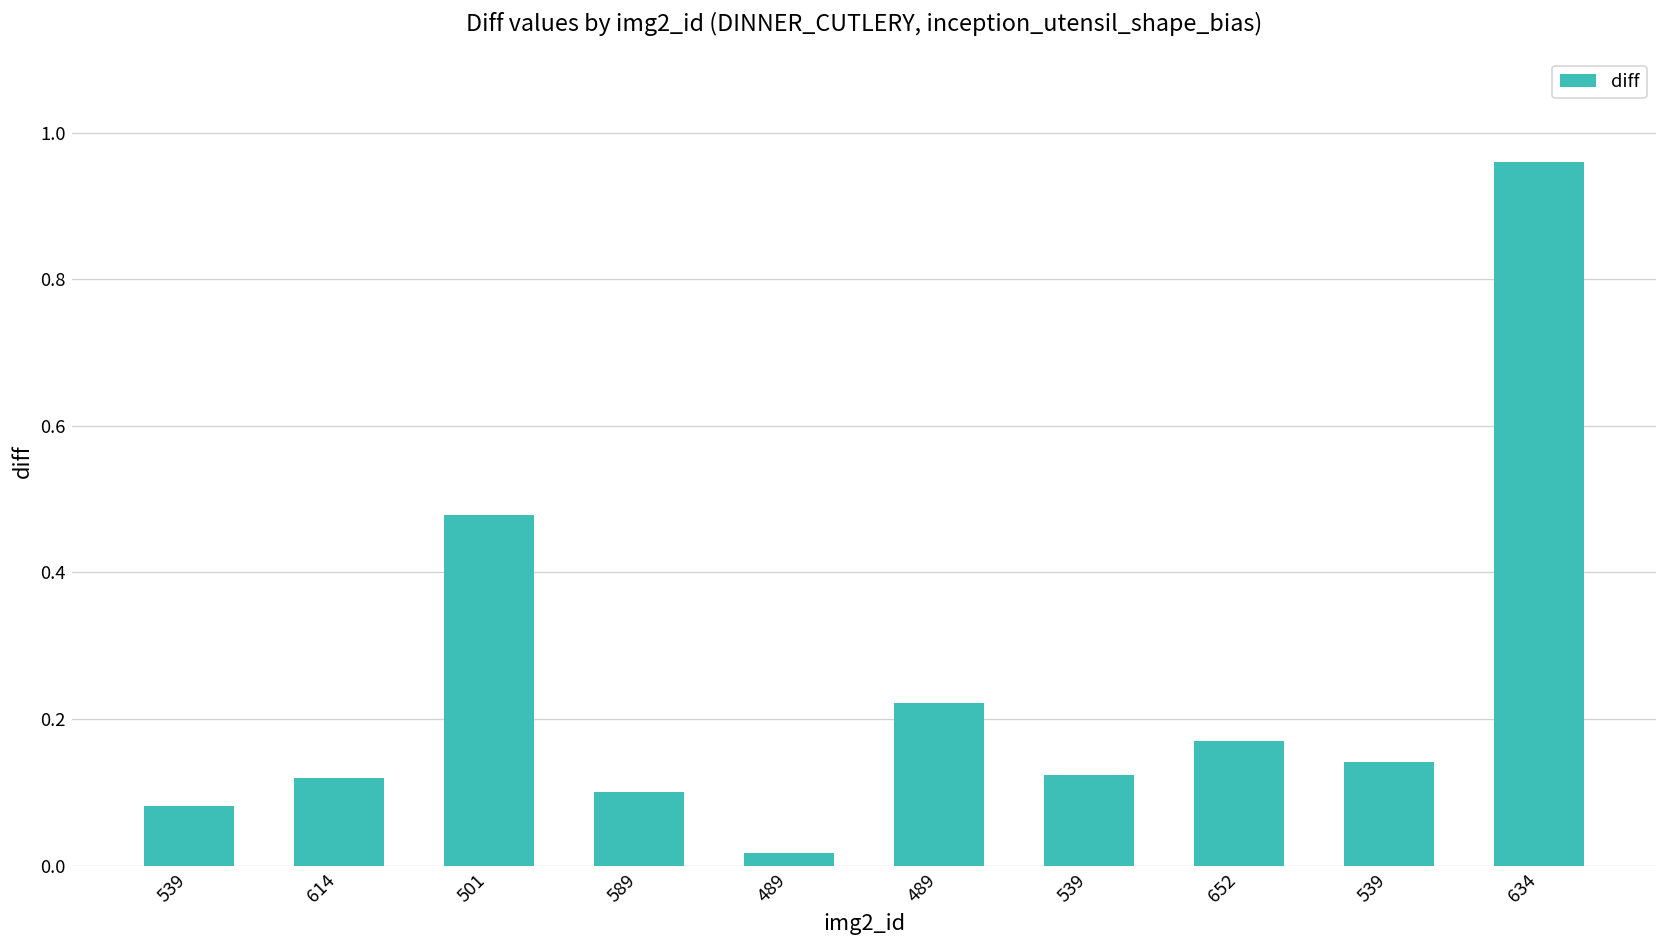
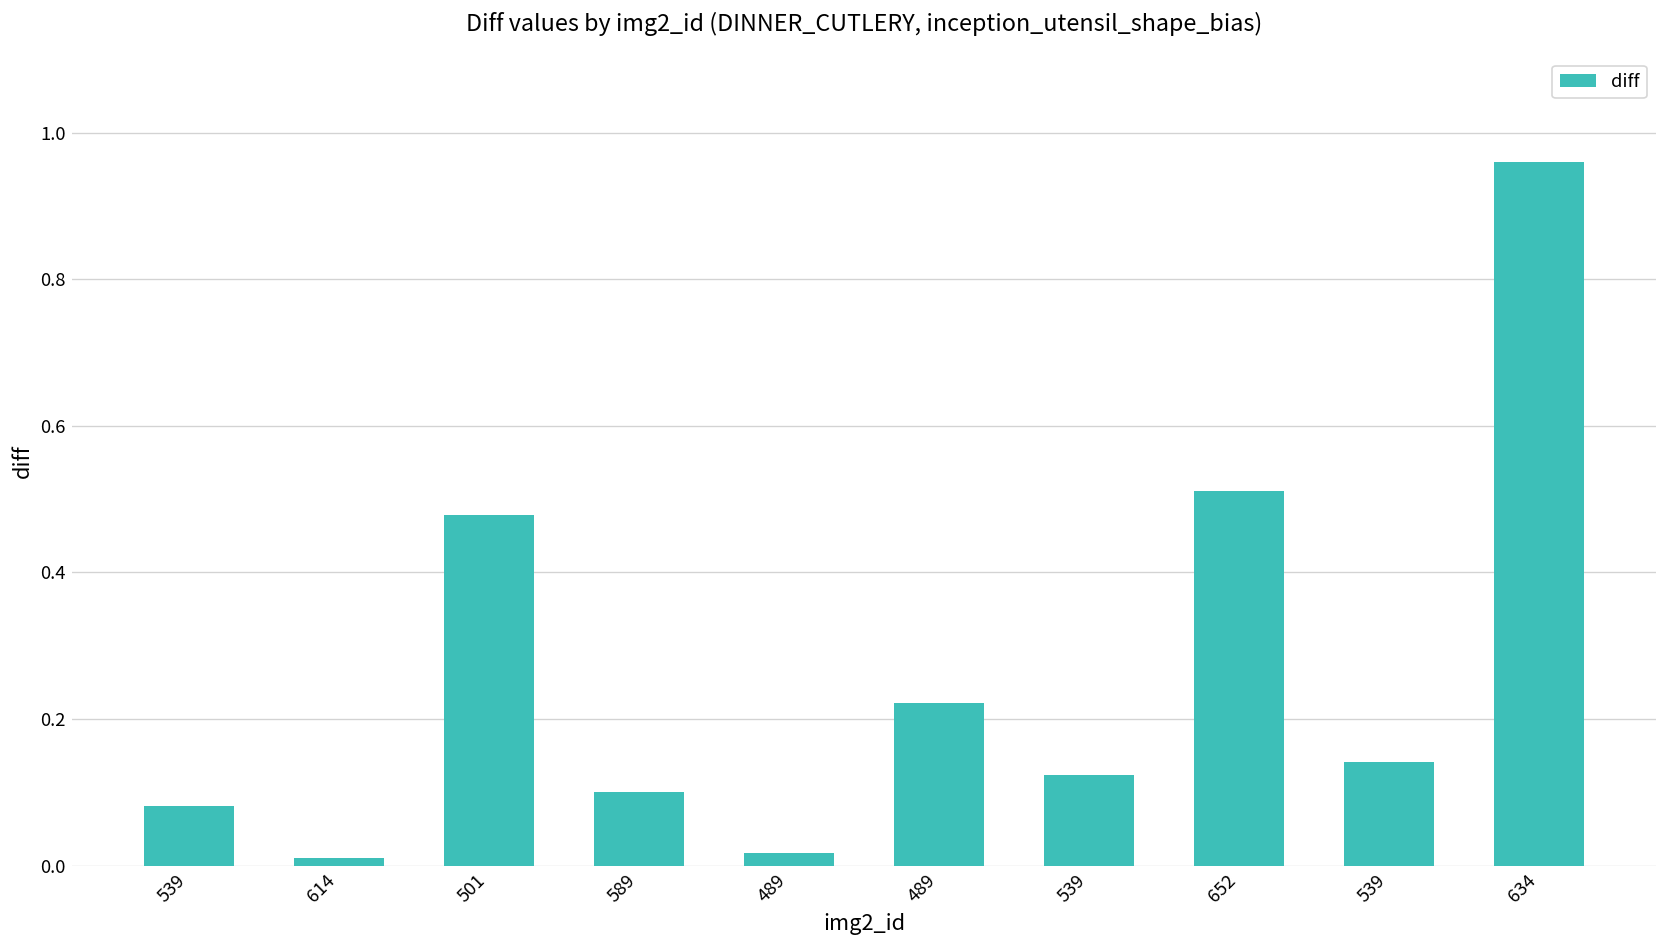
  {
-   "614": 0.12,
+   "614": 0.01,
    "501": 0.48,
    "589": 0.10,
-   "652": 0.17,
+   "652": 0.51,
    "634": 0.96
  }
